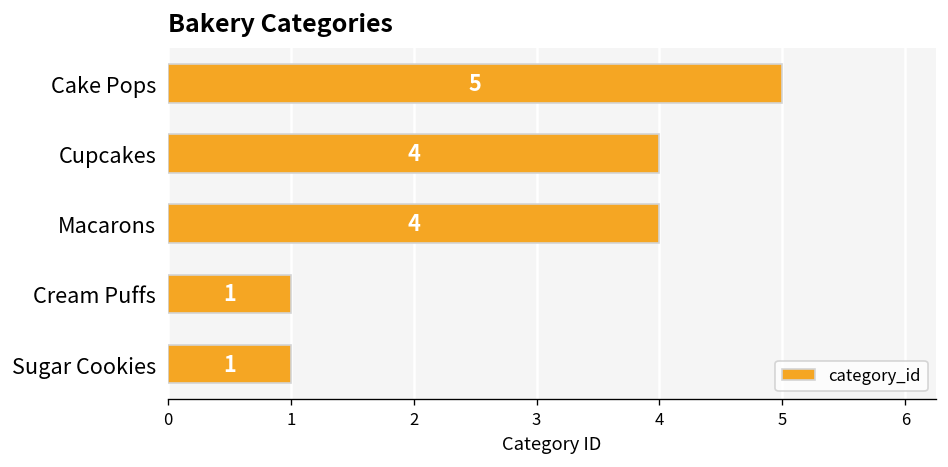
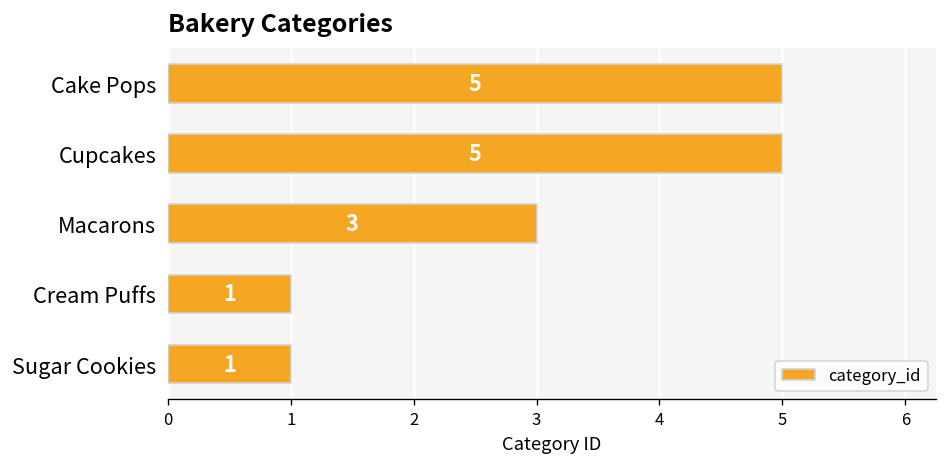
  {
    "Cake Pops": 5,
-   "Cupcakes": 4,
-   "Macarons": 4,
+   "Cupcakes": 5,
+   "Macarons": 3,
    "Cream Puffs": 1,
    "Sugar Cookies": 1
  }
